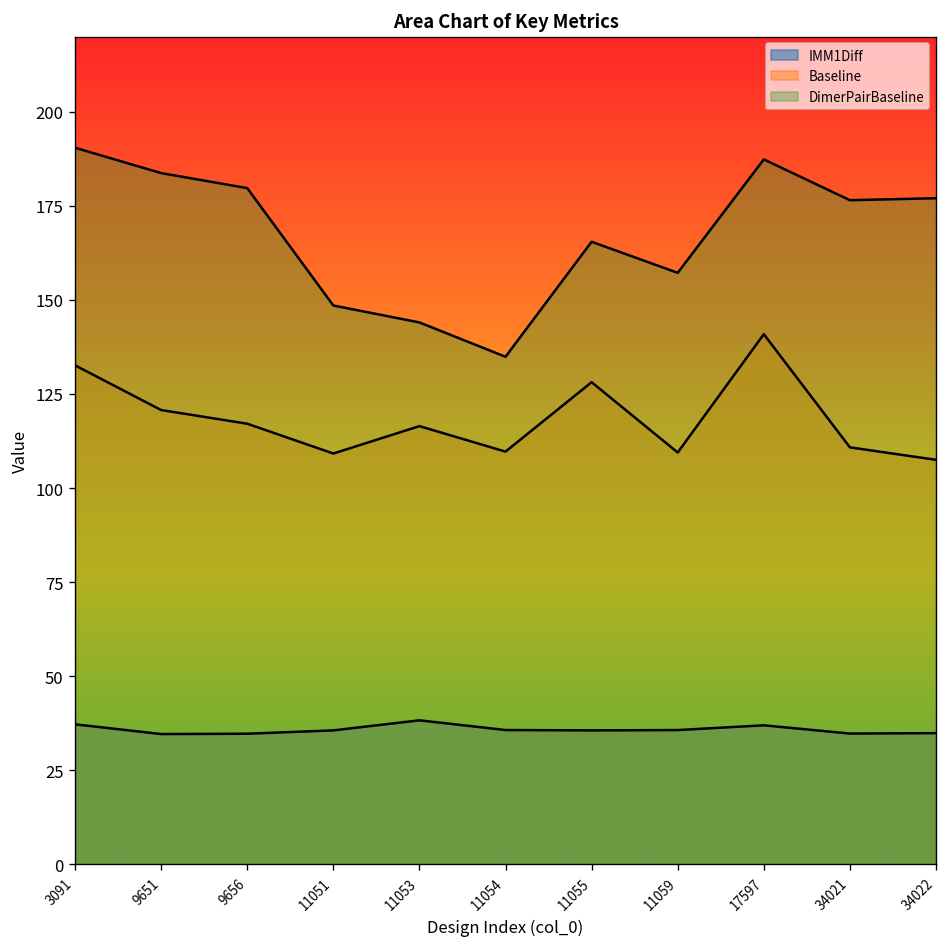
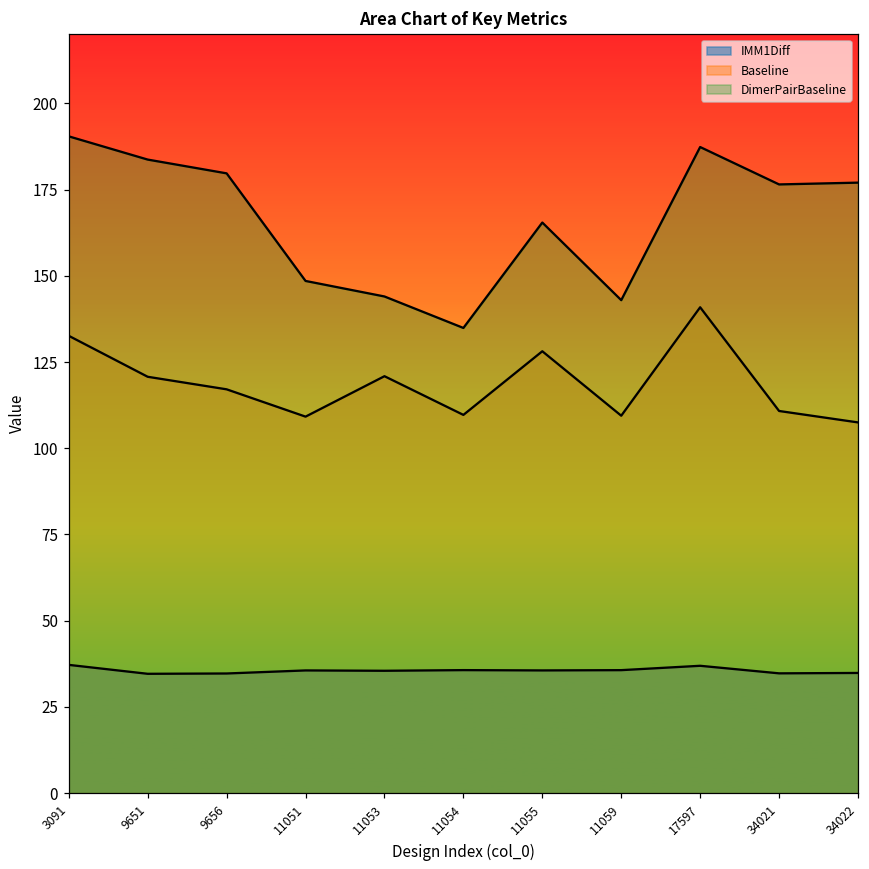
  {
    "IMM1Diff": {
      "3091": 37,
      "9651": 35,
      "9656": 35,
      "11051": 36,
-     "11053": 38,
+     "11053": 35,
      "11054": 36,
      "11055": 36,
      "11059": 36,
      "17597": 37,
      "34021": 35,
      "34022": 35
    },
    "Baseline": {
      "3091": 133,
      "9651": 121,
      "9656": 117,
      "11051": 109,
-     "11053": 116,
+     "11053": 121,
      "11054": 110,
      "11055": 128,
      "11059": 109,
      "17597": 141,
      "34021": 111,
      "34022": 107
    },
    "DimerPairBaseline": {
      "3091": 190,
      "9651": 184,
      "9656": 180,
      "11051": 149,
      "11053": 144,
      "11054": 135,
      "11055": 165,
-     "11059": 157,
+     "11059": 143,
      "17597": 187,
      "34021": 177,
      "34022": 177
    }
  }
